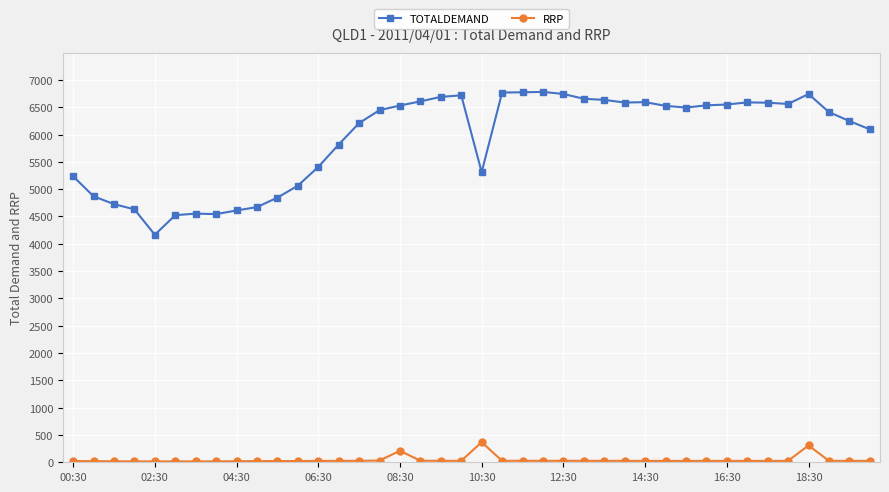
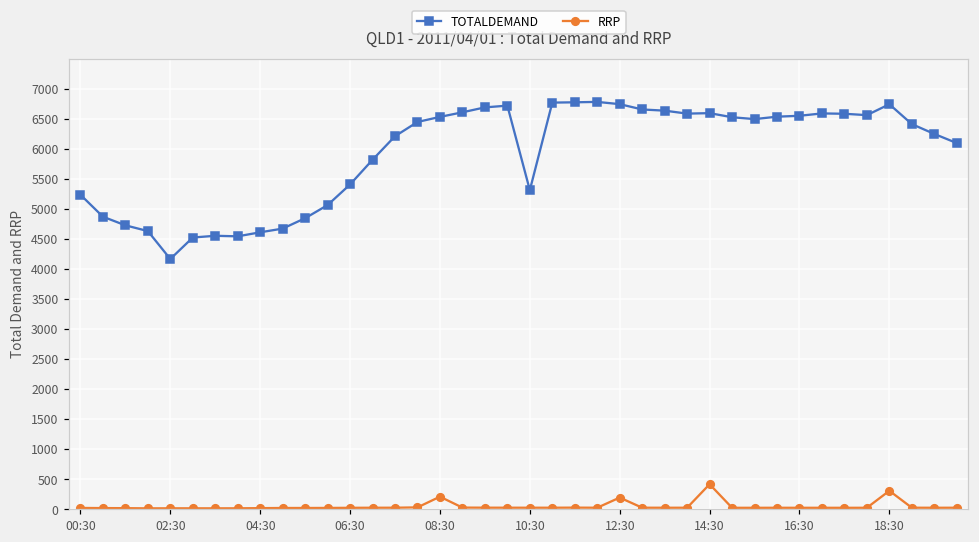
  {
    "TOTALDEMAND": {
      "00:30": 5200,
      "02:30": 4200,
      "04:30": 4600,
      "06:30": 5400,
      "08:30": 6500,
      "10:30": 5300,
      "12:30": 6700,
      "14:30": 6600,
      "16:30": 6600,
      "18:30": 6700
    },
    "RRP": {
      "00:30": 0,
      "02:30": 0,
      "04:30": 0,
      "06:30": 0,
      "08:30": 200,
-     "10:30": 400,
-     "12:30": 0,
-     "14:30": 0,
+     "10:30": 0,
+     "12:30": 200,
+     "14:30": 400,
      "16:30": 0,
      "18:30": 300
    }
  }
